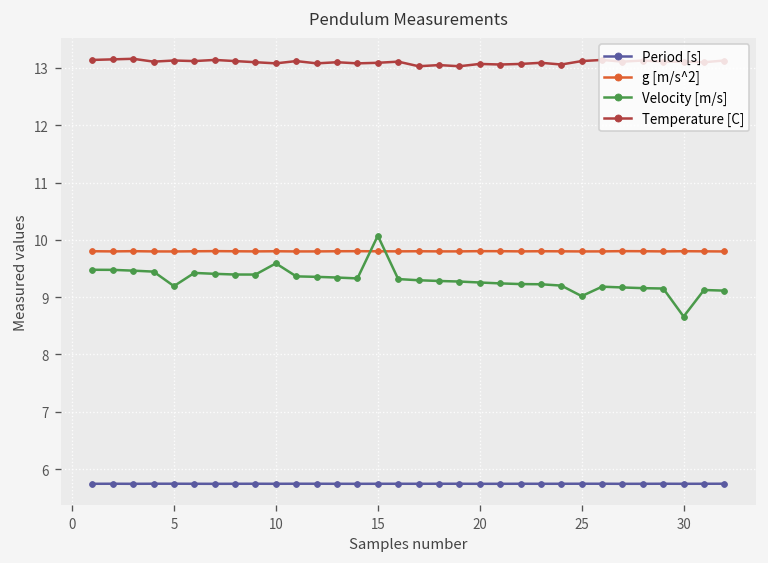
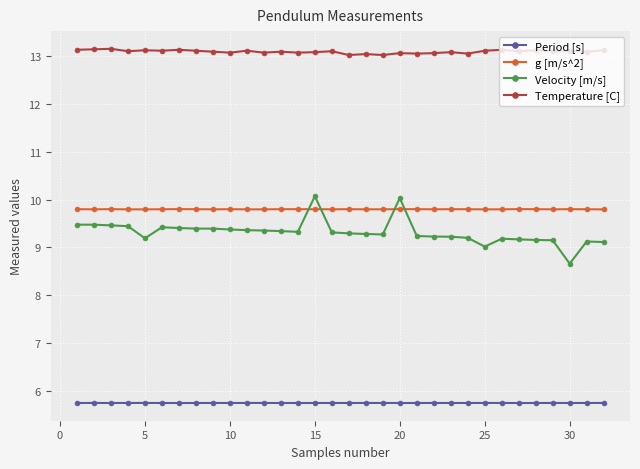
  {
    "Period [s]": {
      "5": 5.7,
      "10": 5.7,
      "15": 5.7,
      "20": 5.7,
      "25": 5.7,
      "30": 5.7
    },
    "Velocity [m/s]": {
      "5": 9.2,
-     "10": 9.6,
+     "10": 9.4,
      "15": 10.1,
-     "20": 9.3,
+     "20": 10.0,
      "25": 9.0,
      "30": 8.7
    }
  }
